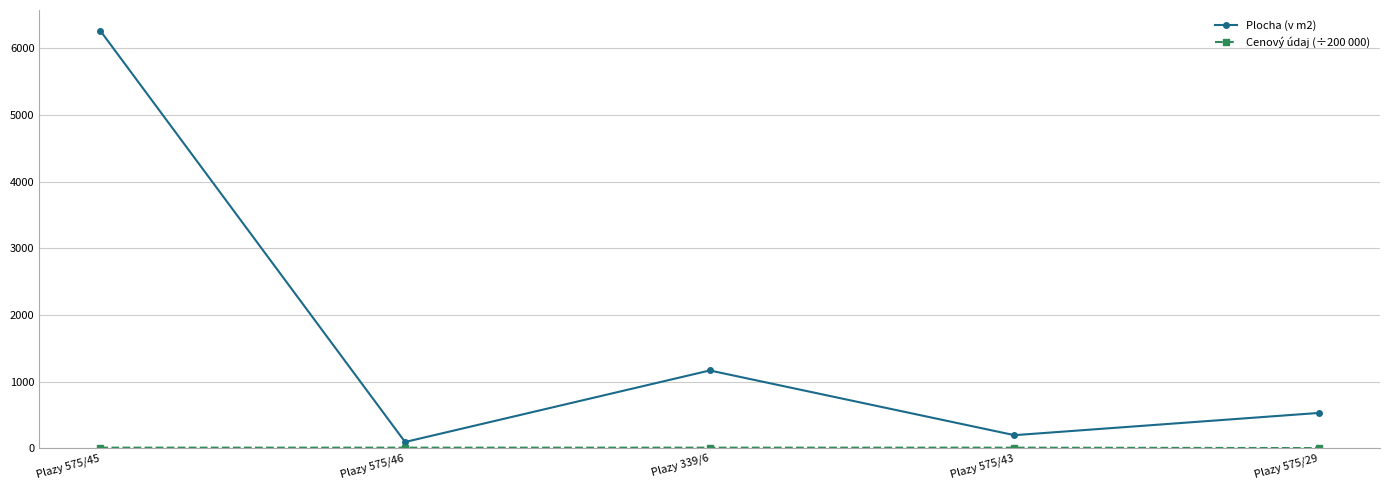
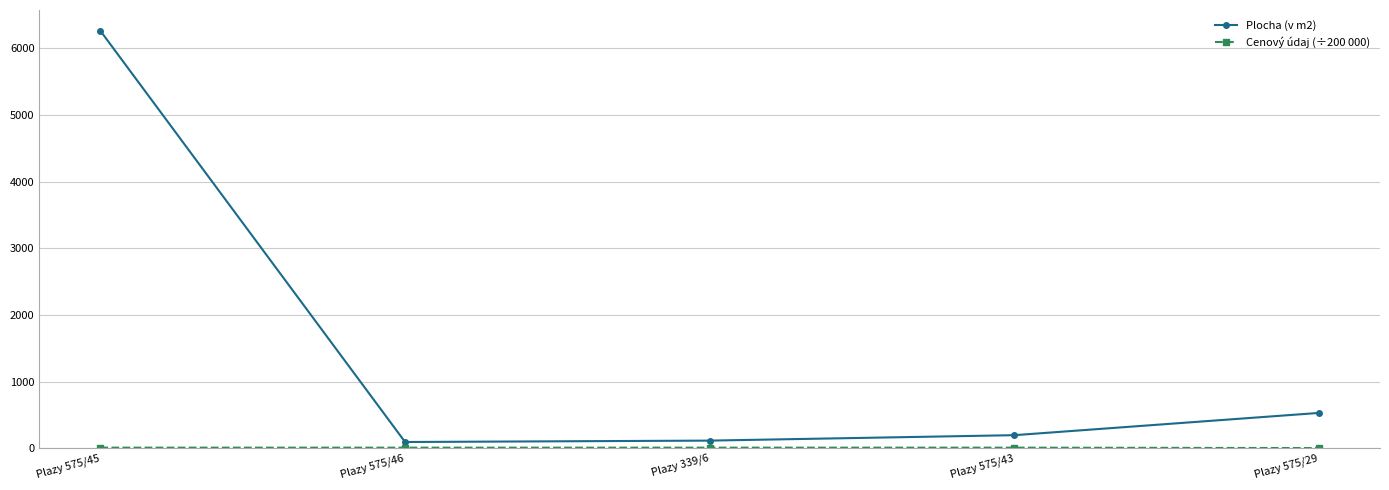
  {
    "Plocha (v m2)": {
      "Plazy 575/45": 6300,
      "Plazy 575/46": 100,
-     "Plazy 339/6": 1200,
+     "Plazy 339/6": 100,
      "Plazy 575/43": 200,
      "Plazy 575/29": 500
    },
    "Cenový údaj (÷200 000)": {
      "Plazy 575/45": 0,
      "Plazy 575/46": 0,
      "Plazy 339/6": 0,
      "Plazy 575/43": 0,
      "Plazy 575/29": 0
    }
  }
